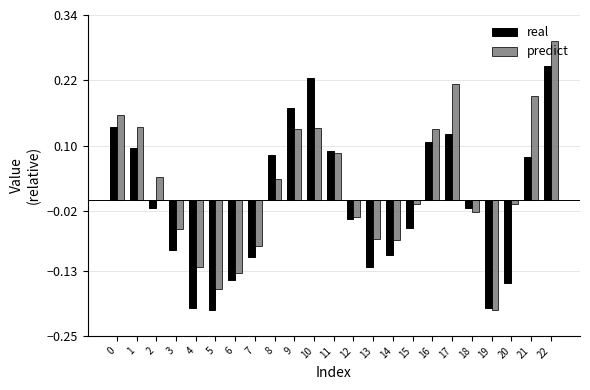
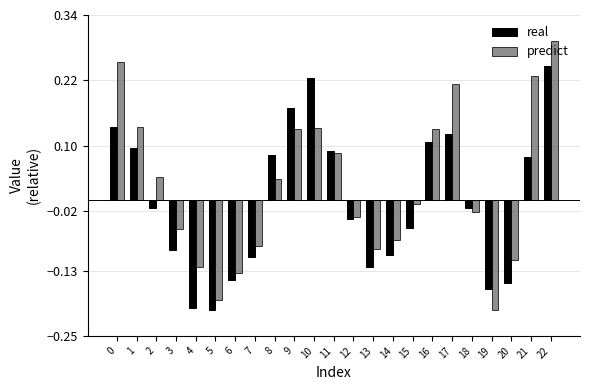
  {
    "real": {
      "0": 0.13,
      "1": 0.10,
      "2": -0.01,
      "3": -0.09,
      "4": -0.20,
      "5": -0.20,
      "6": -0.15,
      "7": -0.11,
      "8": 0.08,
      "9": 0.17,
      "10": 0.22,
      "11": 0.09,
      "12": -0.04,
      "13": -0.12,
      "14": -0.10,
      "15": -0.05,
      "16": 0.11,
      "17": 0.12,
      "18": -0.01,
-     "19": -0.20,
+     "19": -0.16,
      "20": -0.15,
      "21": 0.08,
      "22": 0.25
    },
    "predict": {
-     "0": 0.16,
+     "0": 0.25,
      "1": 0.13,
      "2": 0.04,
      "3": -0.05,
      "4": -0.12,
-     "5": -0.16,
+     "5": -0.18,
      "6": -0.13,
      "7": -0.09,
      "8": 0.04,
      "9": 0.13,
      "10": 0.13,
      "11": 0.09,
      "12": -0.03,
-     "13": -0.07,
+     "13": -0.09,
      "14": -0.07,
      "15": -0.01,
      "16": 0.13,
      "17": 0.21,
      "18": -0.02,
      "19": -0.20,
-     "20": -0.01,
-     "21": 0.19,
+     "20": -0.11,
+     "21": 0.23,
      "22": 0.29
    }
  }
